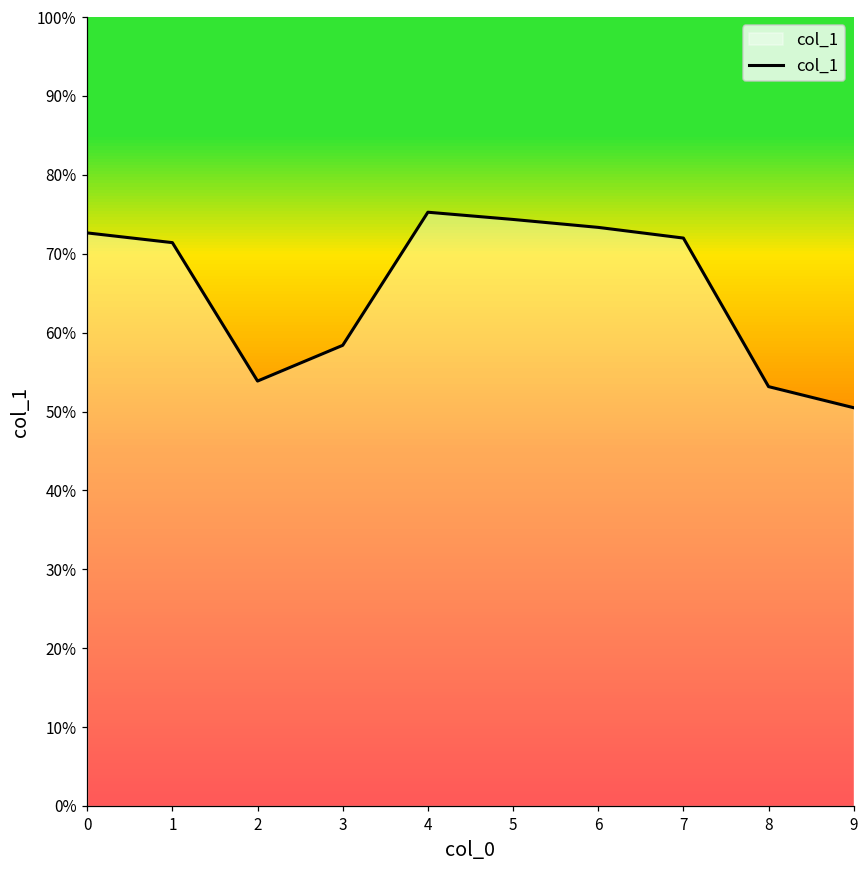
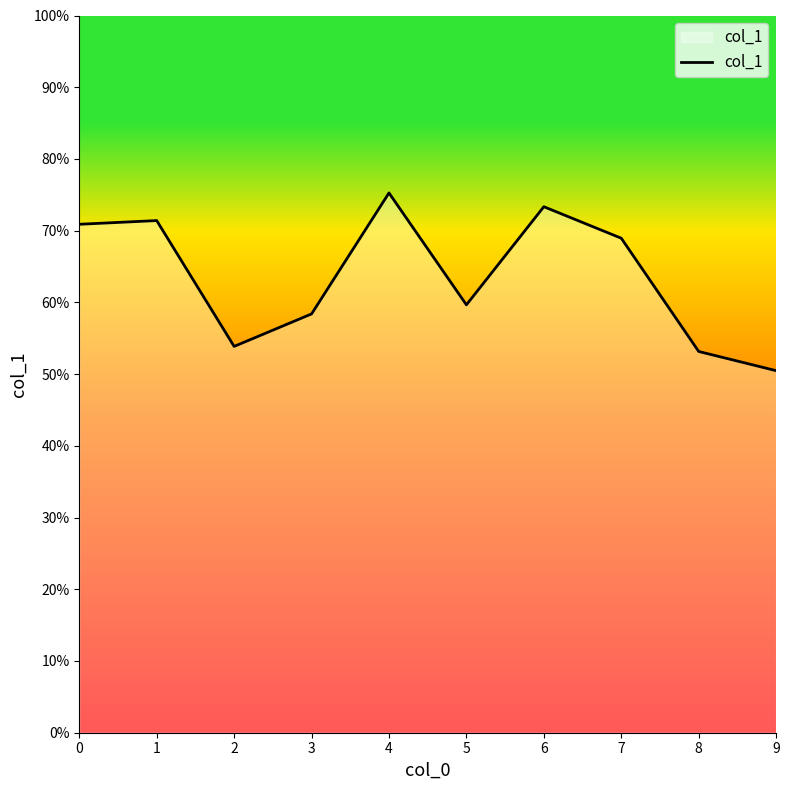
  {
-   "0": "73%",
+   "0": "71%",
    "1": "71%",
    "2": "54%",
    "3": "58%",
    "4": "75%",
-   "5": "74%",
+   "5": "60%",
    "6": "73%",
-   "7": "72%",
+   "7": "69%",
    "8": "53%",
    "9": "50%"
  }
